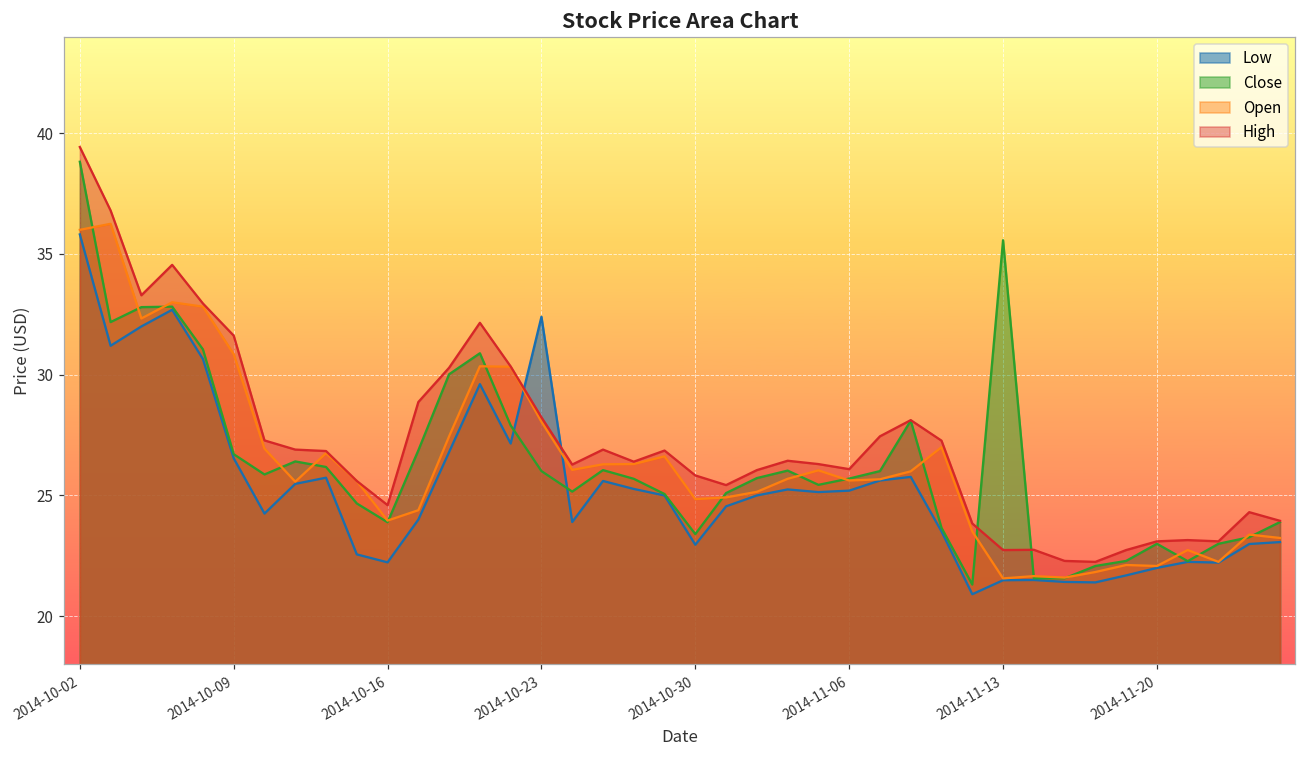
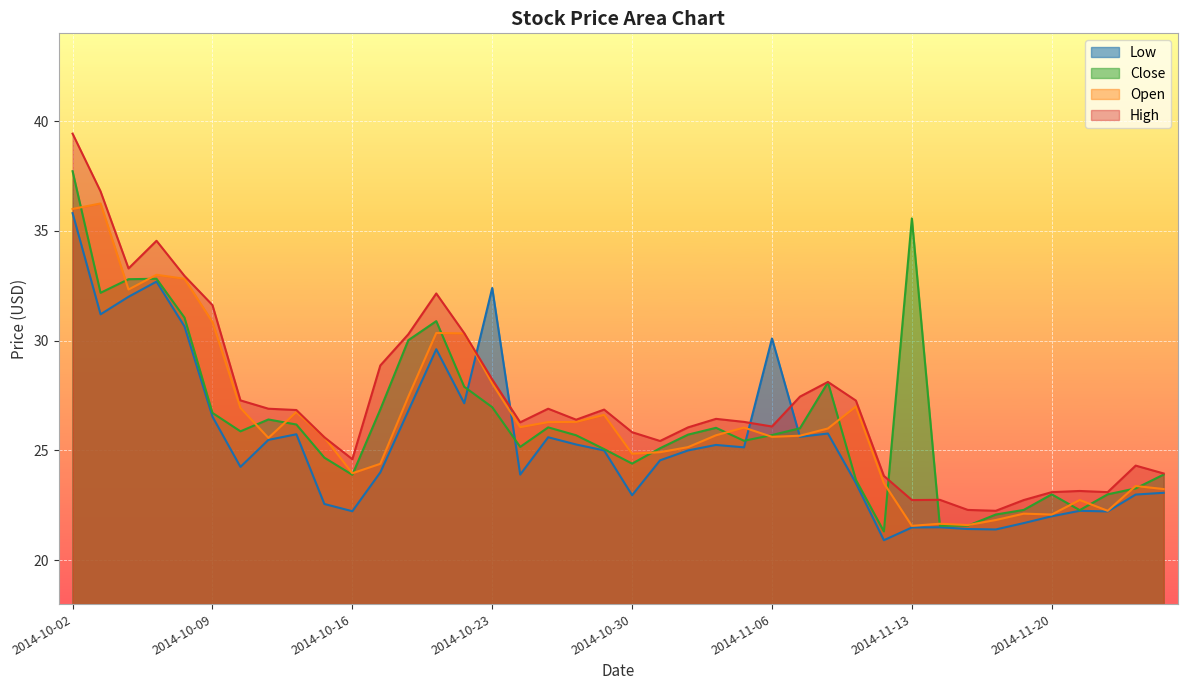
  {
    "Low": {
      "2014-10-02": 35.8,
      "2014-10-09": 26.5,
      "2014-10-16": 22.2,
      "2014-10-23": 32.4,
      "2014-10-30": 23.0,
-     "2014-11-06": 25.2
+     "2014-11-06": 30.1
    },
    "Close": {
-     "2014-10-02": 38.8,
+     "2014-10-02": 37.7,
      "2014-10-09": 26.7,
-     "2014-10-23": 26.0,
-     "2014-10-30": 23.4,
+     "2014-10-23": 27.0,
+     "2014-10-30": 24.4,
      "2014-11-13": 35.6
    }
  }
